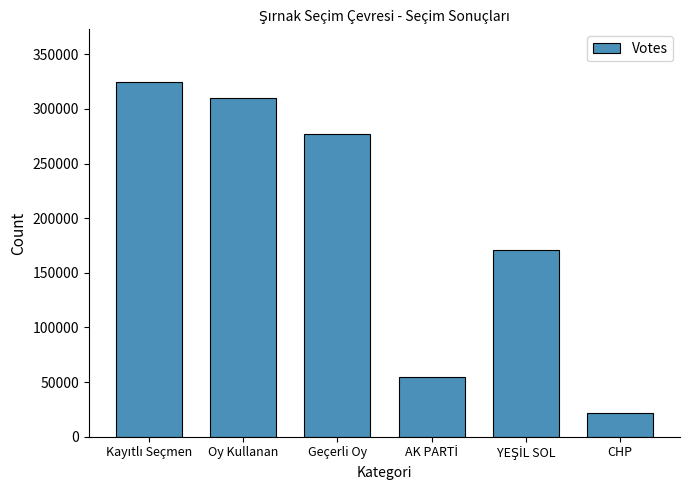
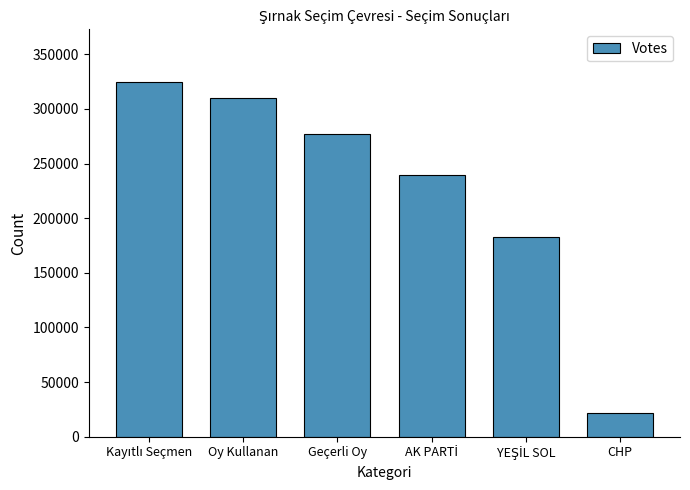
  {
    "Kayıtlı Seçmen": 324000,
    "Oy Kullanan": 310000,
    "Geçerli Oy": 277000,
-   "AK PARTİ": 54000,
-   "YEŞİL SOL": 171000,
+   "AK PARTİ": 239000,
+   "YEŞİL SOL": 182000,
    "CHP": 22000
  }
